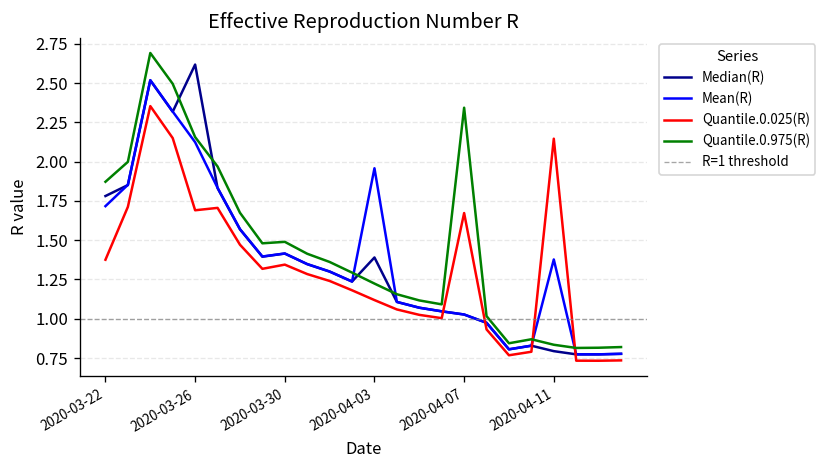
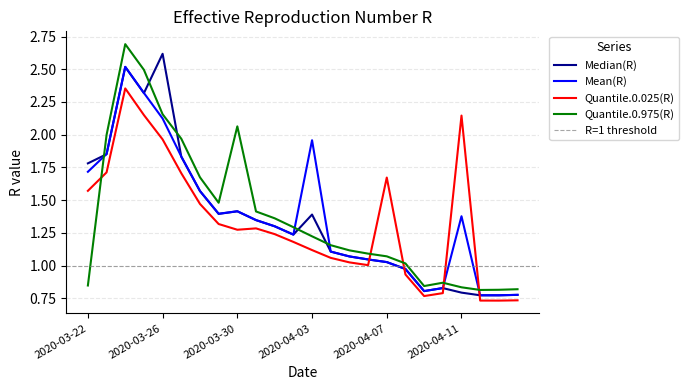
  {
    "Median(R)": {
      "2020-03-22": 1.78,
      "2020-03-26": 2.62,
      "2020-04-03": 1.39,
      "2020-04-11": 0.79
    },
    "Mean(R)": {
      "2020-03-22": 1.72,
      "2020-03-26": 2.12,
      "2020-04-03": 1.96,
      "2020-04-11": 1.38
    },
    "Quantile.0.025(R)": {
-     "2020-03-22": 1.38,
-     "2020-03-26": 1.69,
-     "2020-03-30": 1.34,
+     "2020-03-22": 1.57,
+     "2020-03-26": 1.96,
+     "2020-03-30": 1.27,
      "2020-04-03": 1.12,
      "2020-04-07": 1.67,
      "2020-04-11": 2.15
    },
    "Quantile.0.975(R)": {
-     "2020-03-22": 1.87,
+     "2020-03-22": 0.85,
      "2020-03-26": 2.16,
-     "2020-03-30": 1.49,
+     "2020-03-30": 2.06,
      "2020-04-03": 1.22,
-     "2020-04-07": 2.34,
+     "2020-04-07": 1.07,
      "2020-04-11": 0.83
    }
  }
